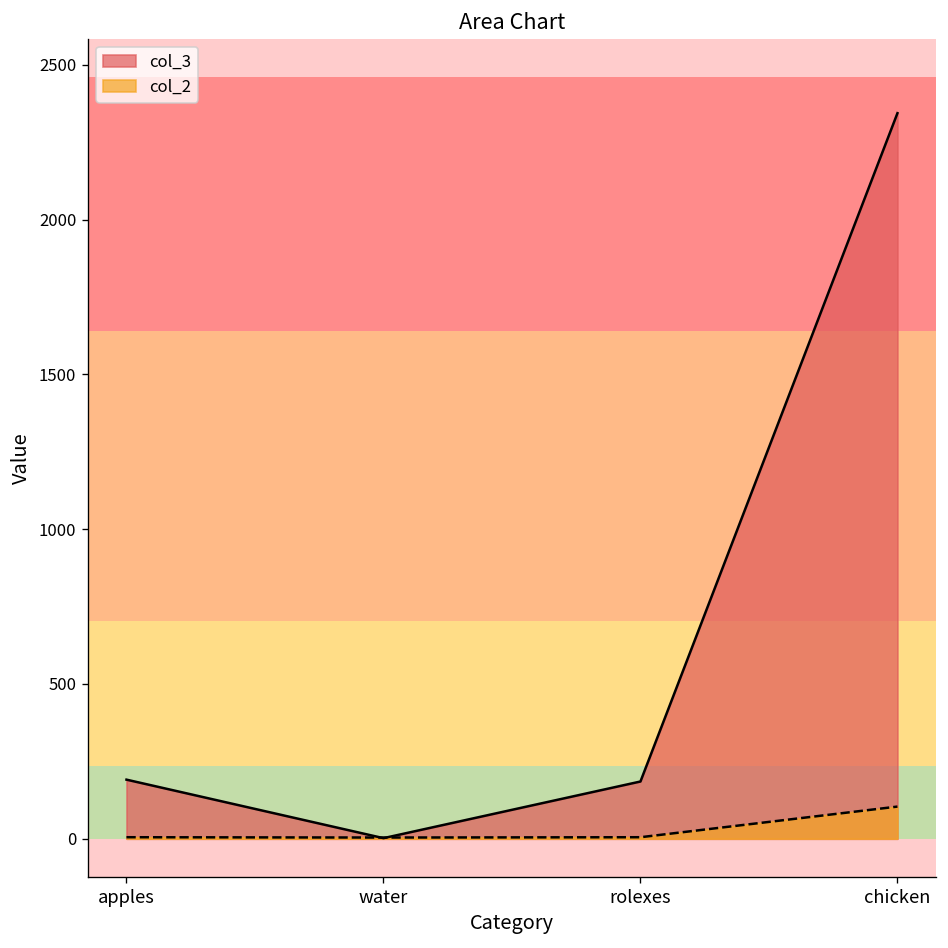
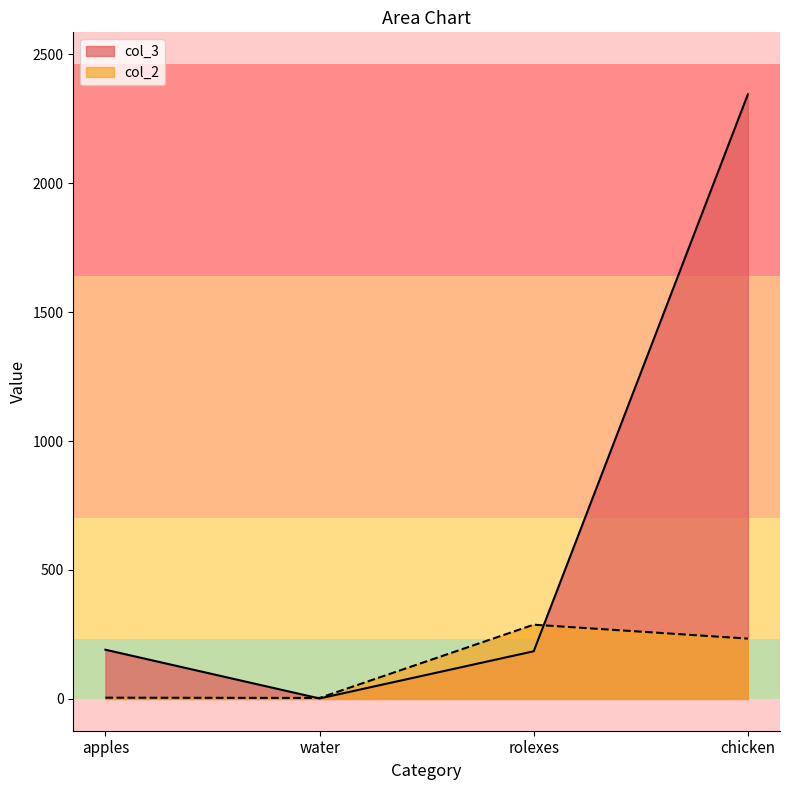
  {
    "col_3": {
      "apples": 190,
      "rolexes": 190,
      "chicken": 2340
    },
    "col_2": {
      "apples": 10,
-     "rolexes": 10,
-     "chicken": 100
+     "rolexes": 290,
+     "chicken": 230
    }
  }
